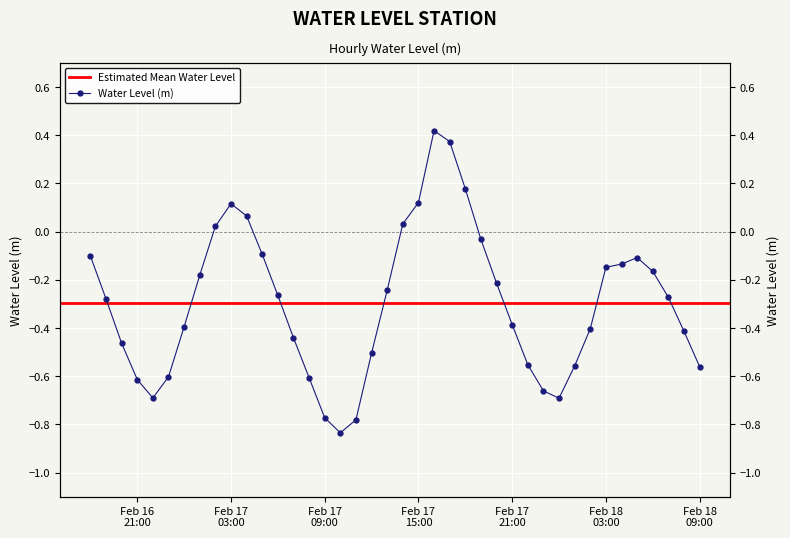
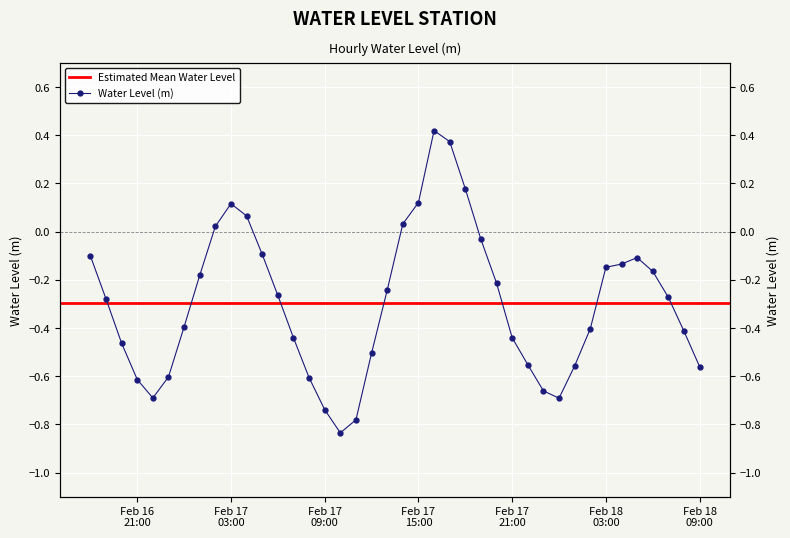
  {
    "Feb 16 21:00": -0.61,
    "Feb 17 03:00": 0.12,
-   "Feb 17 09:00": -0.77,
+   "Feb 17 09:00": -0.74,
    "Feb 17 15:00": 0.12,
-   "Feb 17 21:00": -0.39,
+   "Feb 17 21:00": -0.44,
    "Feb 18 03:00": -0.15,
    "Feb 18 09:00": -0.56
  }
